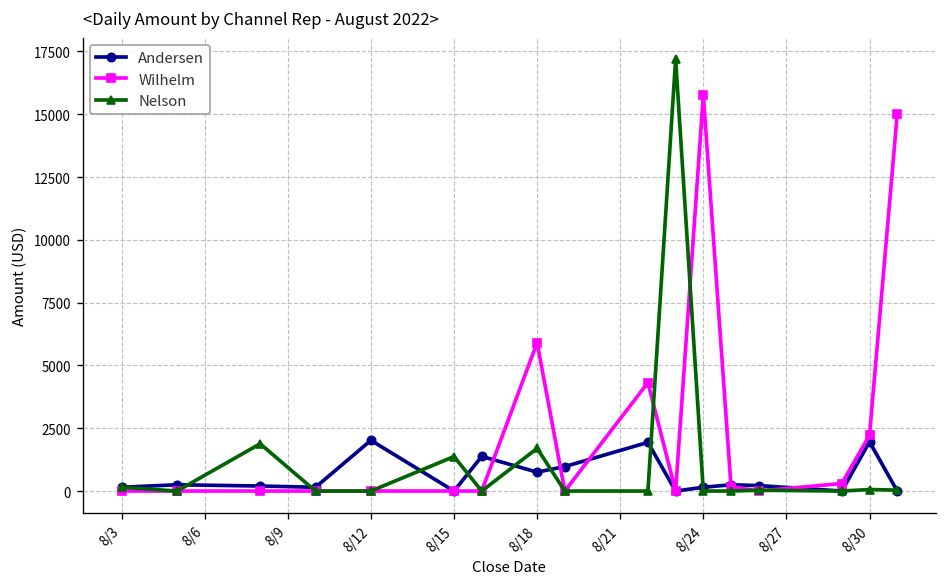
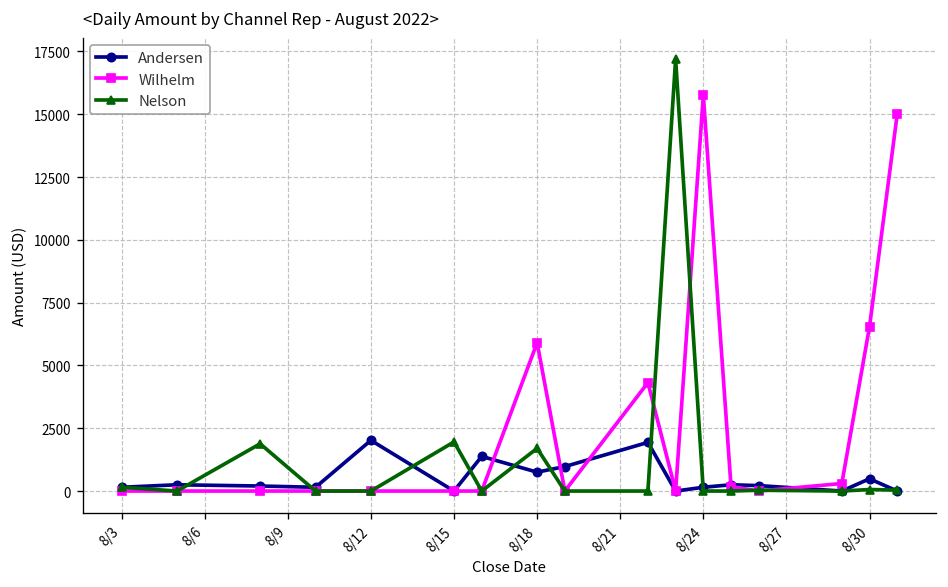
  {
    "Andersen": {
      "8/12": 2000,
      "8/18": 800,
      "8/24": 200,
-     "8/30": 2000
+     "8/30": 500
    },
    "Wilhelm": {
      "8/3": 0,
      "8/18": 5900,
      "8/24": 15800,
-     "8/30": 2200
+     "8/30": 6500
    },
    "Nelson": {
-     "8/15": 1400,
+     "8/15": 2000,
      "8/18": 1700,
      "8/24": 0,
      "8/30": 100
    }
  }
